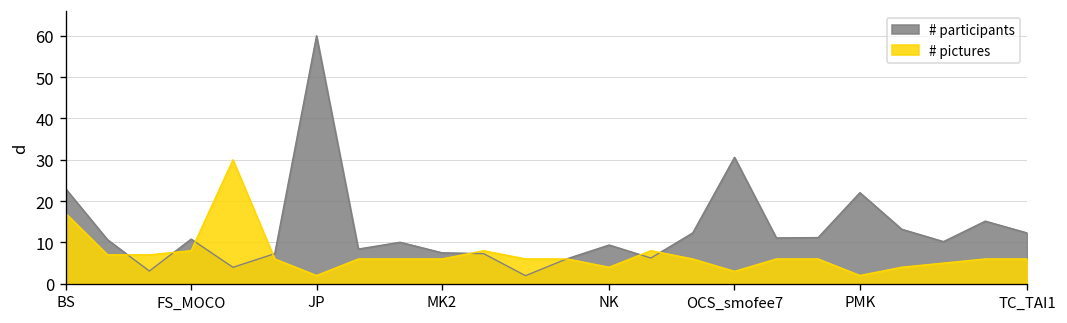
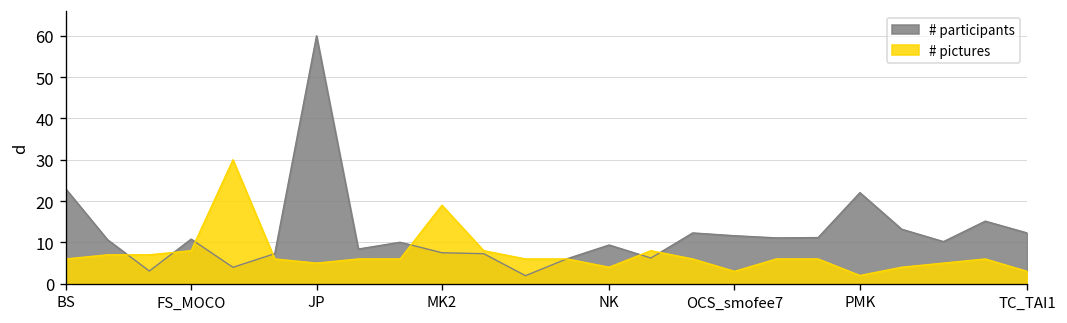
  {
    "# participants": {
      "BS": 23,
      "FS_MOCO": 11,
      "JP": 60,
      "MK2": 8,
      "NK": 9,
-     "OCS_smofee7": 31,
+     "OCS_smofee7": 12,
      "PMK": 22,
      "TC_TAI1": 12
    },
    "# pictures": {
-     "BS": 17,
+     "BS": 6,
      "FS_MOCO": 8,
-     "JP": 2,
-     "MK2": 6,
+     "JP": 5,
+     "MK2": 19,
      "NK": 4,
      "OCS_smofee7": 3,
      "PMK": 2,
-     "TC_TAI1": 6
+     "TC_TAI1": 3
    }
  }
